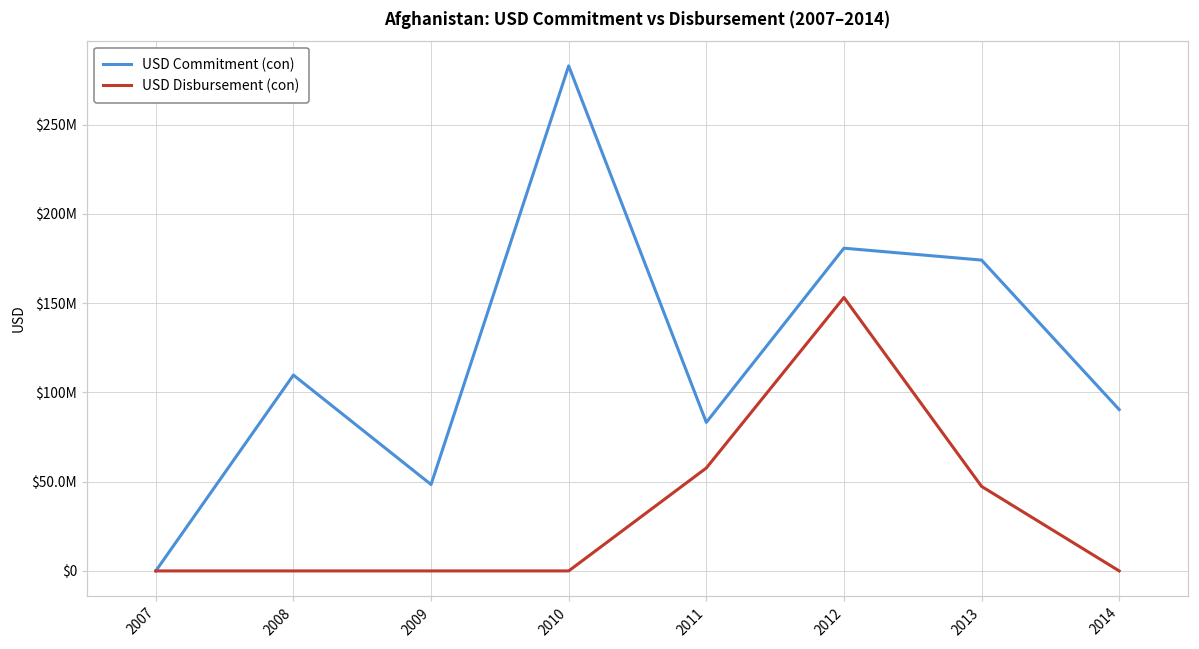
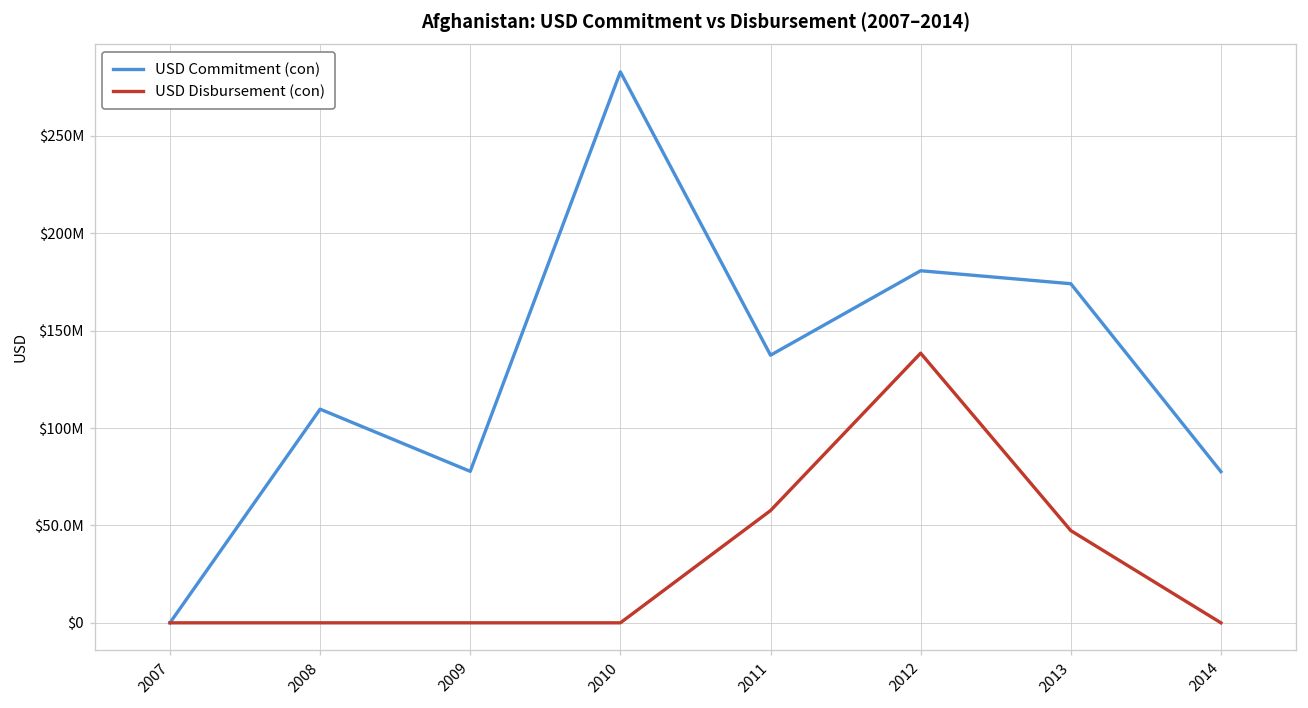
  {
    "USD Commitment (con)": {
      "2008": "$110000000",
-     "2009": "$48000000",
+     "2009": "$78000000",
      "2010": "$283000000",
-     "2011": "$83000000",
+     "2011": "$137000000",
      "2012": "$181000000",
      "2013": "$174000000",
-     "2014": "$90000000"
+     "2014": "$78000000"
    },
    "USD Disbursement (con)": {
      "2008": "$0",
      "2009": "$0",
      "2010": "$0",
      "2011": "$58000000",
-     "2012": "$153000000",
+     "2012": "$138000000",
      "2013": "$47000000",
      "2014": "$0"
    }
  }
